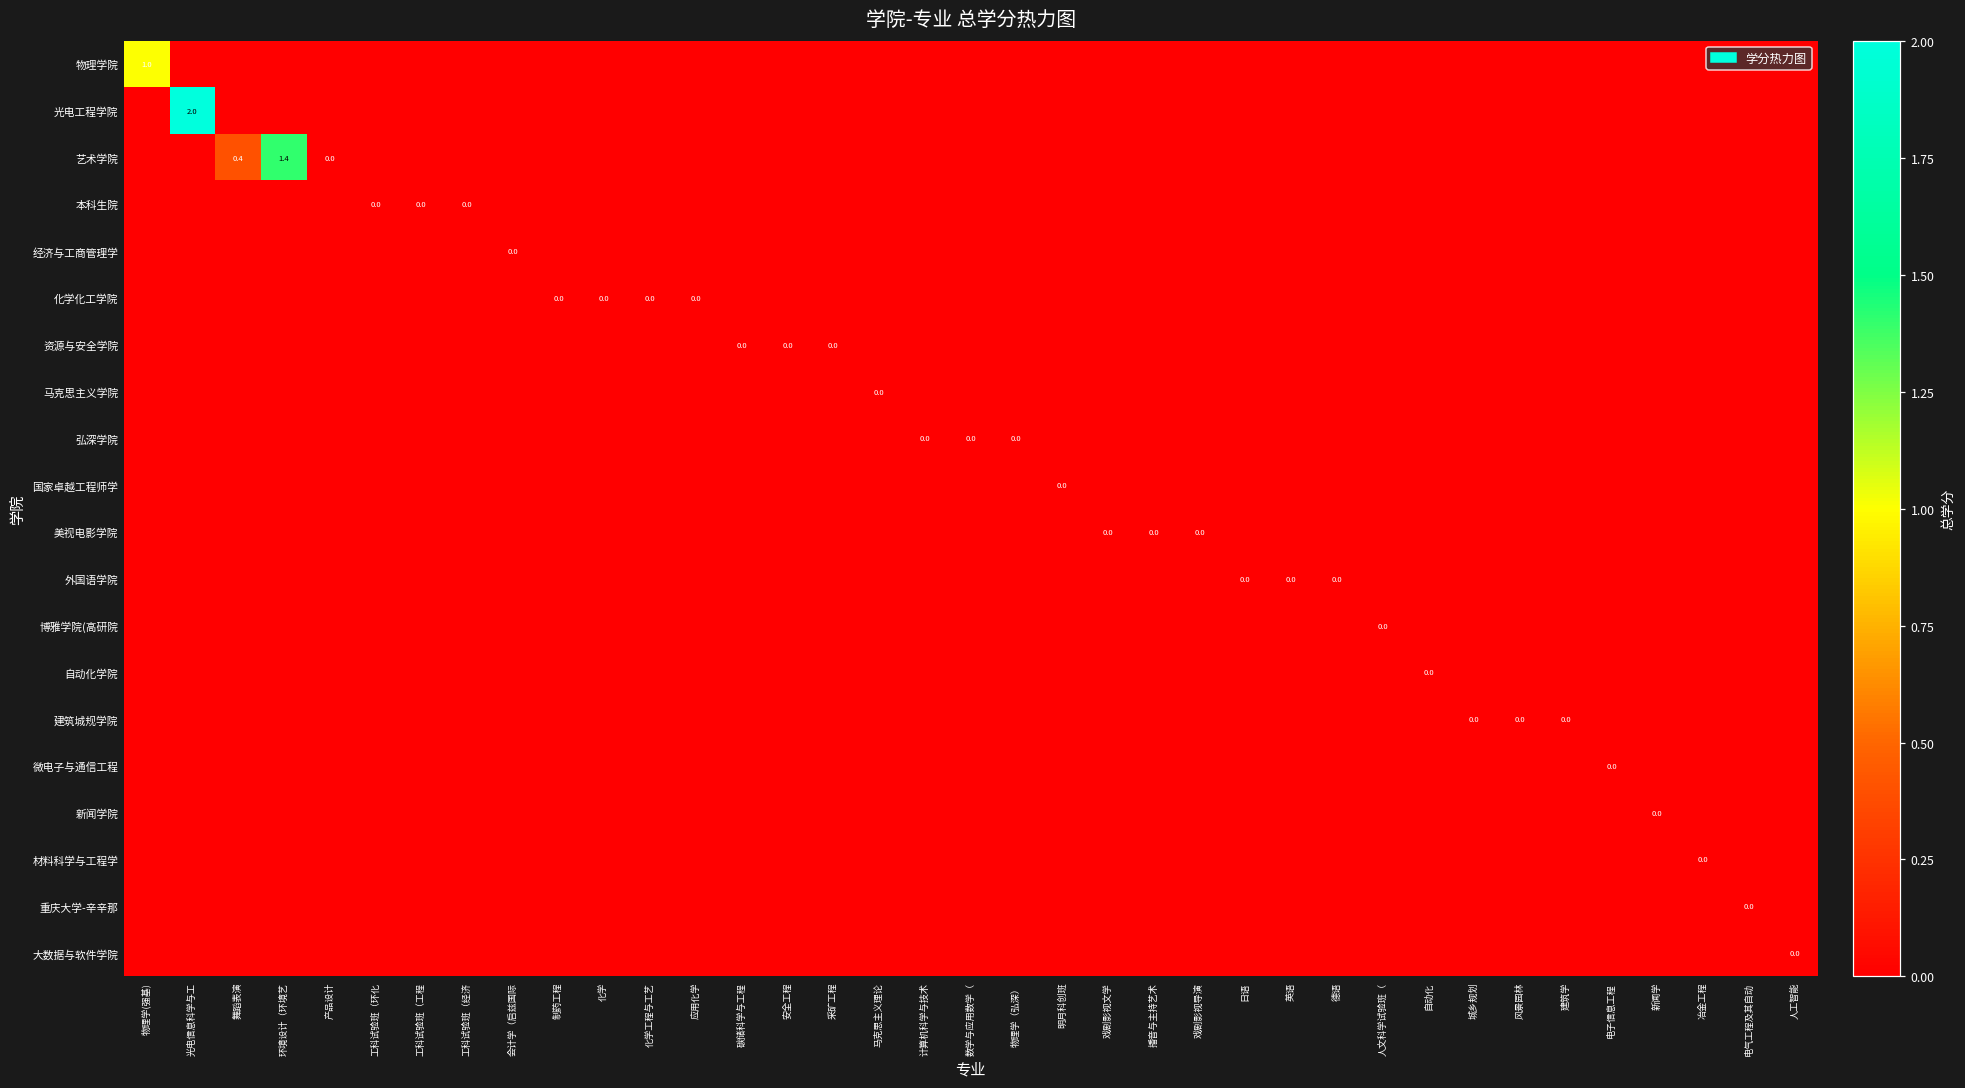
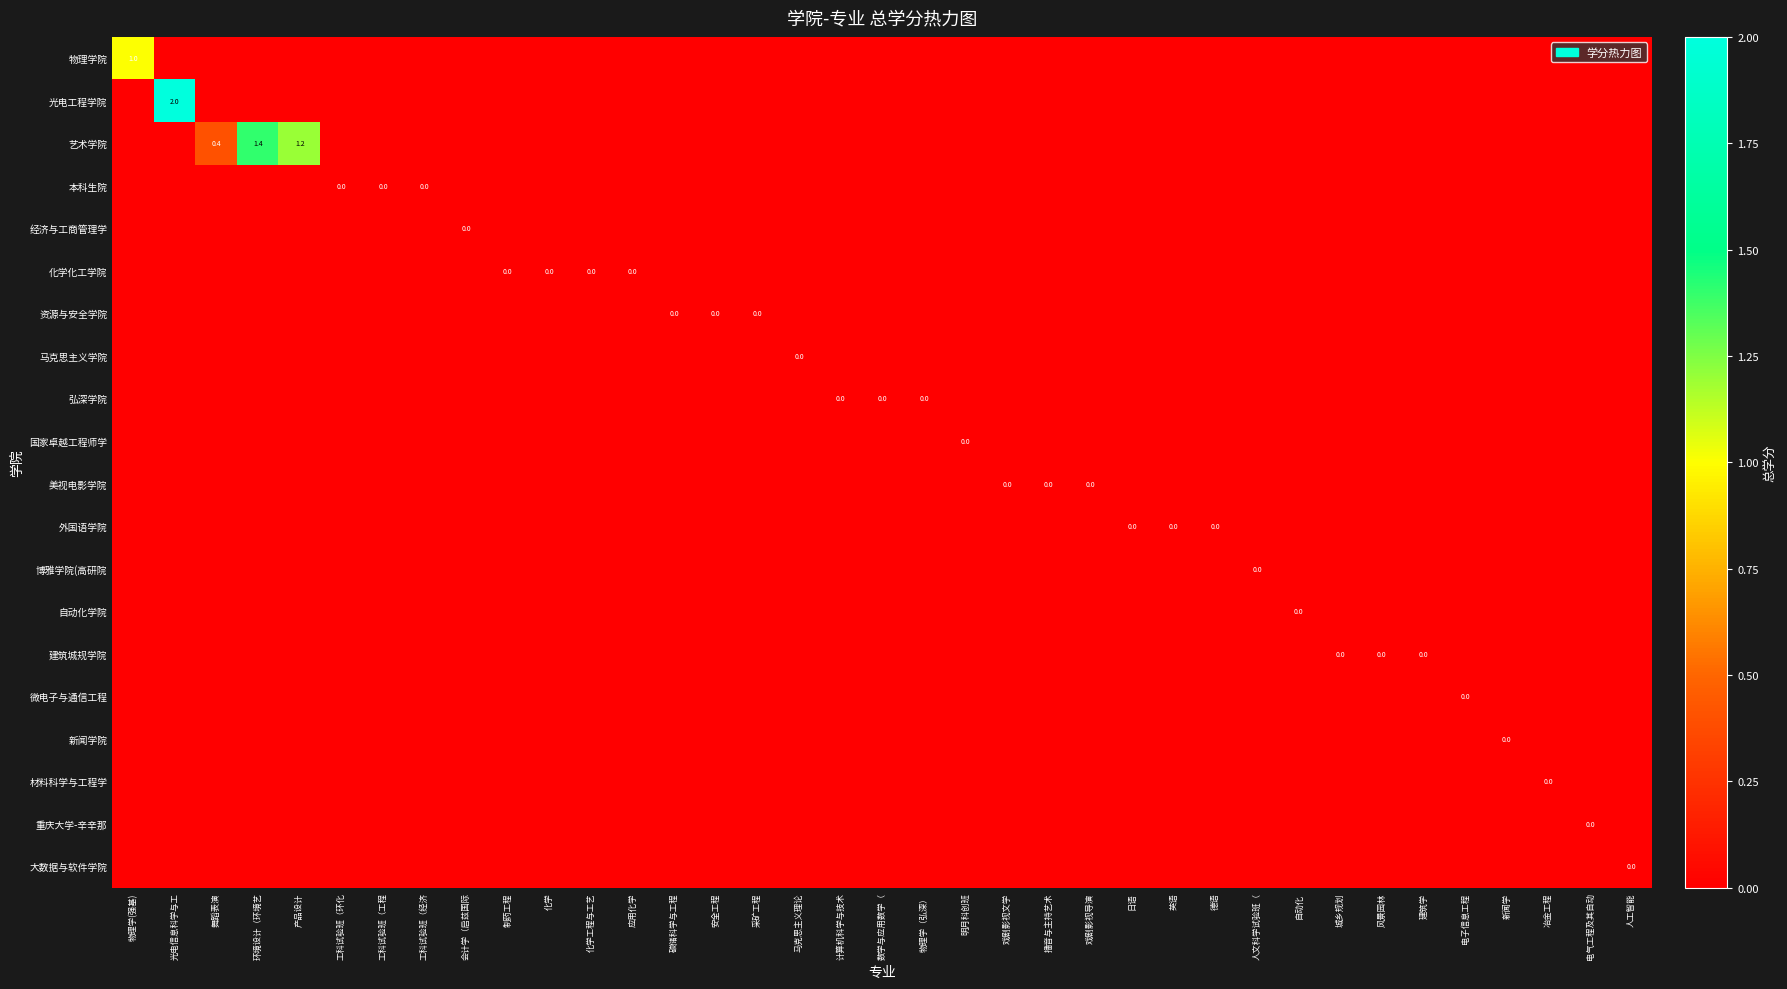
  {
    "物理学院": {
      "物理学(强基)": 1.0
    },
    "光电工程学院": {
      "光电信息科学与工": 2.0
    },
    "艺术学院": {
      "舞蹈表演": 0.4,
      "环境设计（环境艺": 1.4,
-     "产品设计": 0.0
+     "产品设计": 1.2
    },
    "本科生院": {
      "工科试验班（环化": 0.0,
      "工科试验班（工程": 0.0,
      "工科试验班（经济": 0.0
    },
    "经济与工商管理学": {
      "会计学（启兹国际": 0.0
    },
    "化学化工学院": {
      "制药工程": 0.0,
      "化学": 0.0,
      "化学工程与工艺": 0.0,
      "应用化学": 0.0
    },
    "资源与安全学院": {
      "碳储科学与工程": 0.0,
      "安全工程": 0.0,
      "采矿工程": 0.0
    },
    "马克思主义学院": {
      "马克思主义理论": 0.0
    },
    "弘深学院": {
      "计算机科学与技术": 0.0,
      "数学与应用数学（": 0.0,
      "物理学（弘深）": 0.0
    },
    "国家卓越工程师学": {
      "明月科创班": 0.0
    },
    "美视电影学院": {
      "戏剧影视文学": 0.0,
      "播音与主持艺术": 0.0,
      "戏剧影视导演": 0.0
    },
    "外国语学院": {
      "日语": 0.0,
      "英语": 0.0,
      "德语": 0.0
    },
    "博雅学院(高研院": {
      "人文科学试验班（": 0.0
    },
    "自动化学院": {
      "自动化": 0.0
    },
    "建筑城规学院": {
      "城乡规划": 0.0,
      "风景园林": 0.0,
      "建筑学": 0.0
    },
    "微电子与通信工程": {
      "电子信息工程": 0.0
    },
    "新闻学院": {
      "新闻学": 0.0
    },
    "材料科学与工程学": {
      "冶金工程": 0.0
    },
    "重庆大学-辛辛那": {
      "电气工程及其自动": 0.0
    },
    "大数据与软件学院": {
      "人工智能": 0.0
    }
  }
